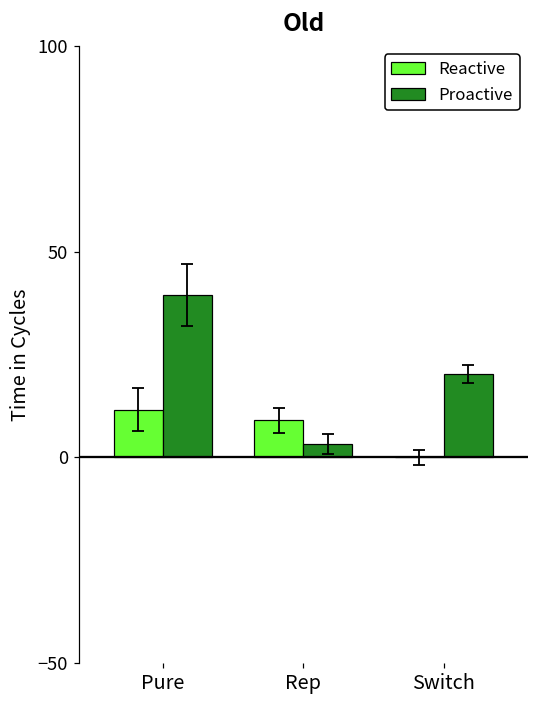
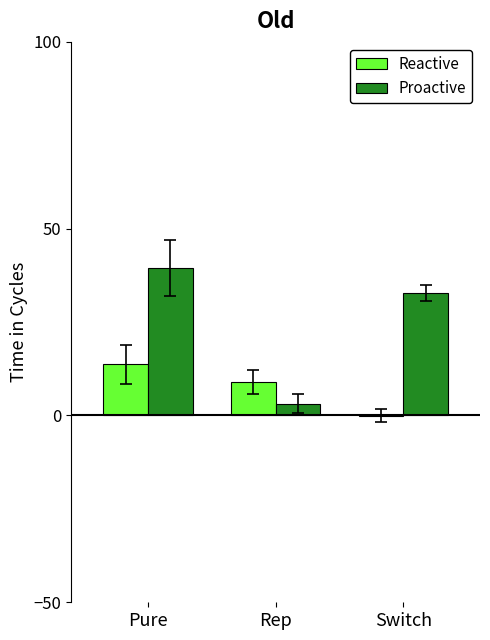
  {
    "Reactive": {
-     "Pure": 12,
+     "Pure": 14,
      "Rep": 9
    },
    "Proactive": {
      "Pure": 39,
      "Rep": 3,
-     "Switch": 20
+     "Switch": 33
    }
  }
